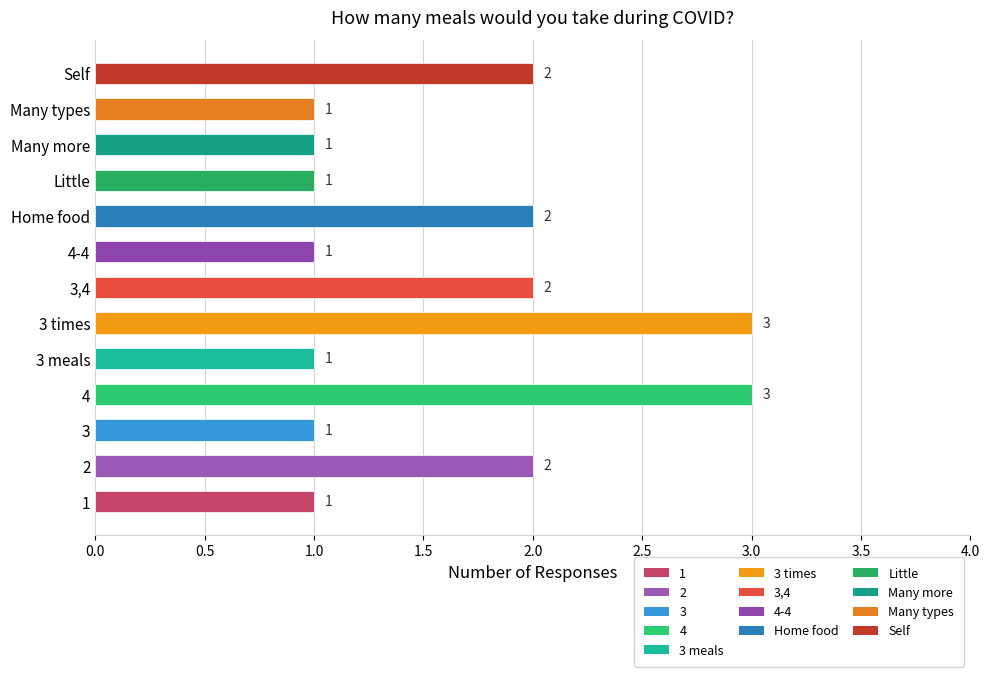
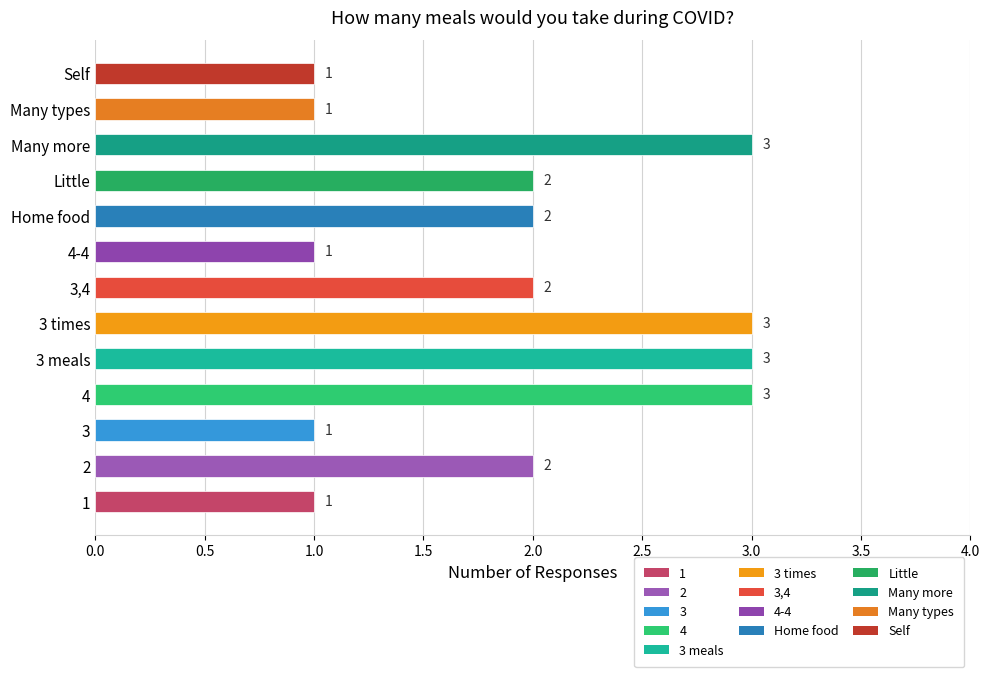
  {
-   "Self": 2,
+   "Self": 1,
    "Many types": 1,
-   "Many more": 1,
-   "Little": 1,
+   "Many more": 3,
+   "Little": 2,
    "Home food": 2,
    "4-4": 1,
    "3,4": 2,
    "3 times": 3,
-   "3 meals": 1,
+   "3 meals": 3,
    "4": 3,
    "3": 1,
    "2": 2,
    "1": 1
  }
